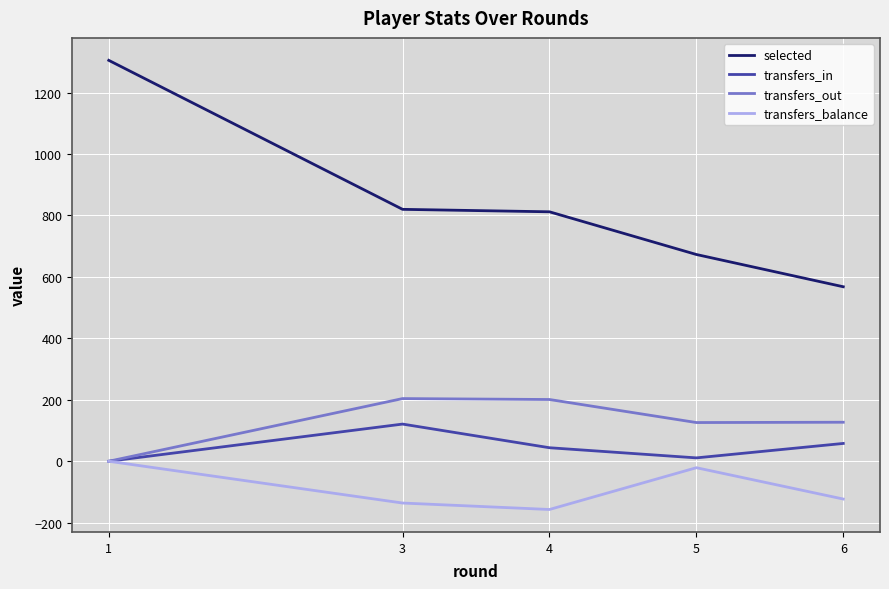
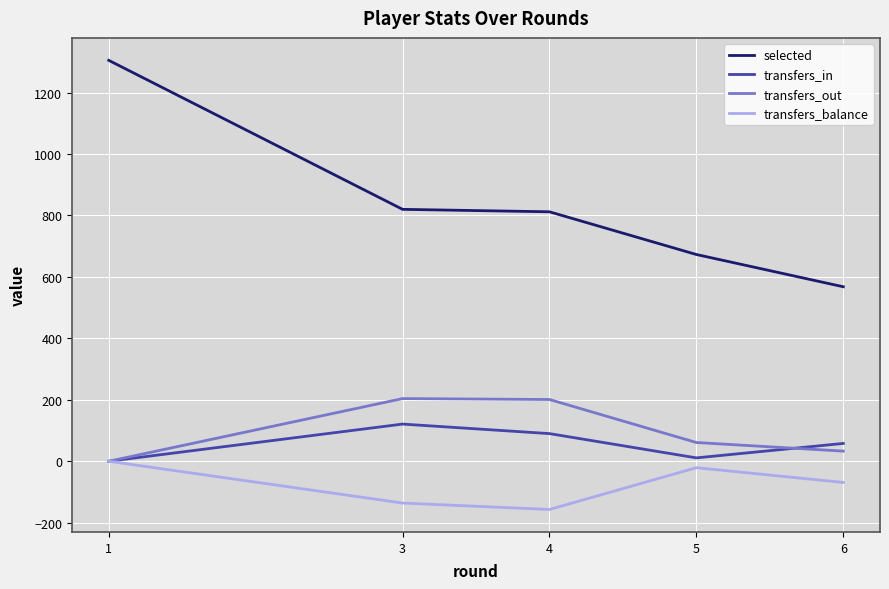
  {
    "selected": {
      "1": 1310,
      "3": 820,
      "4": 810,
      "5": 670,
      "6": 570
    },
    "transfers_in": {
      "3": 120,
-     "4": 40,
+     "4": 90,
      "5": 10,
      "6": 60
    },
    "transfers_out": {
      "3": 200,
      "4": 200,
-     "5": 130,
-     "6": 130
+     "5": 60,
+     "6": 30
    },
    "transfers_balance": {
      "3": -140,
      "4": -160,
      "5": -20,
-     "6": -120
+     "6": -70
    }
  }
